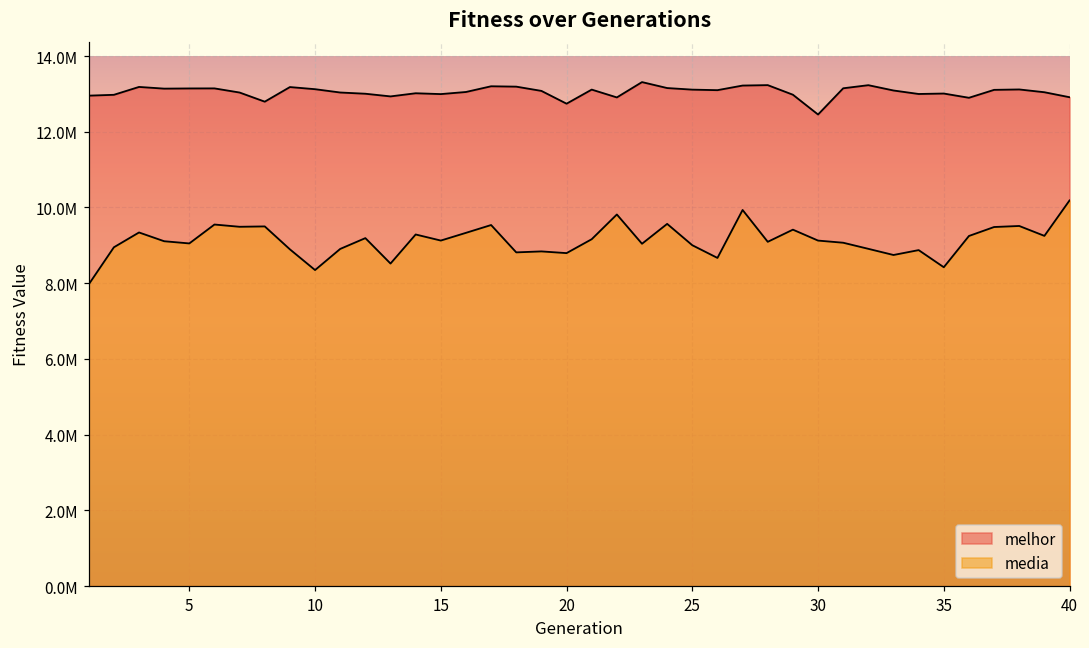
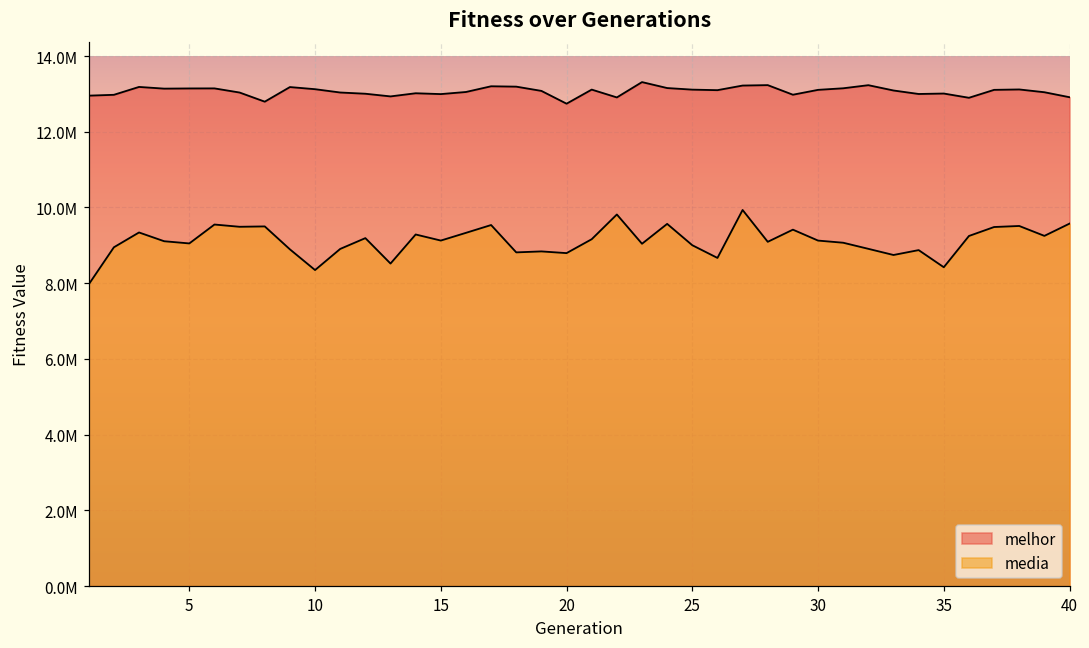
  {
    "melhor": {
      "5": 13100000,
      "10": 13100000,
      "15": 13000000,
      "20": 12700000,
      "25": 13100000,
-     "30": 12500000,
+     "30": 13100000,
      "35": 13000000,
      "40": 12900000
    },
    "media": {
      "5": 9100000,
      "10": 8300000,
      "15": 9100000,
      "20": 8800000,
      "25": 9000000,
      "30": 9100000,
      "35": 8400000,
-     "40": 10200000
+     "40": 9600000
    }
  }
